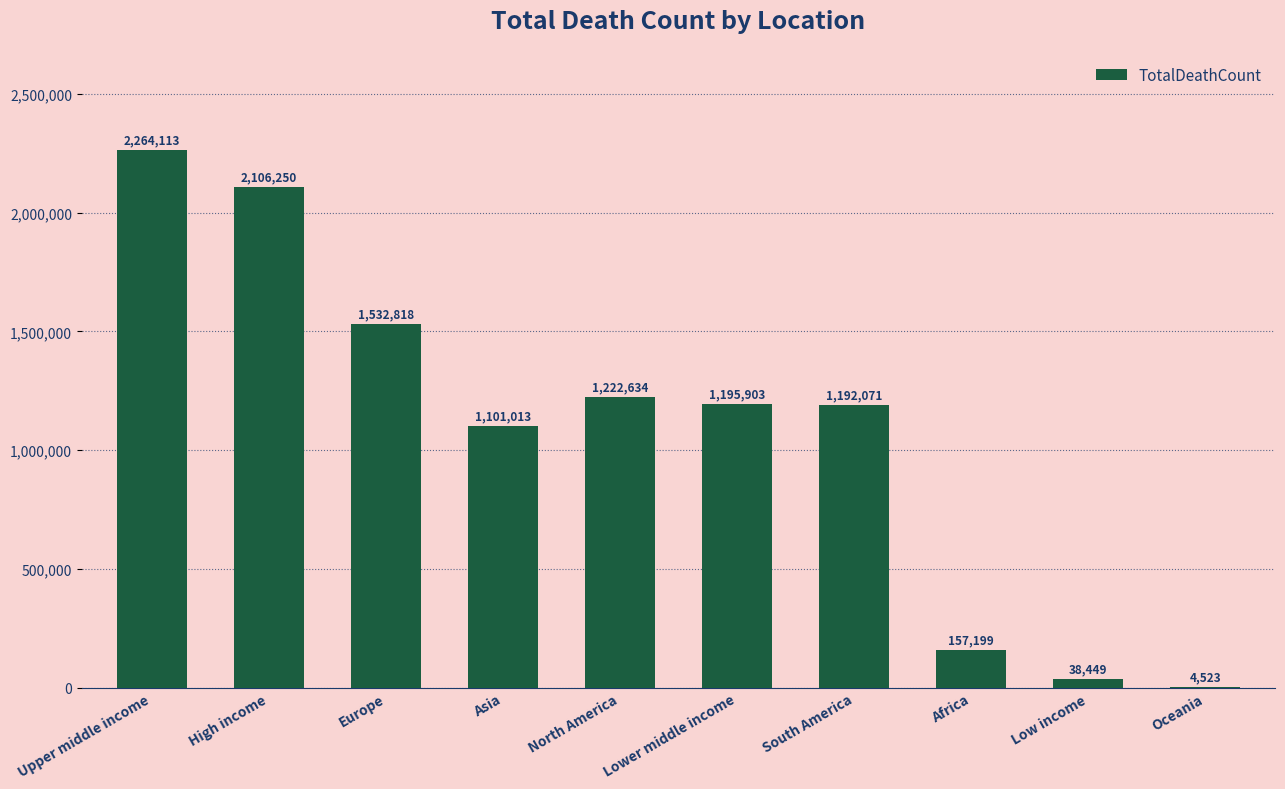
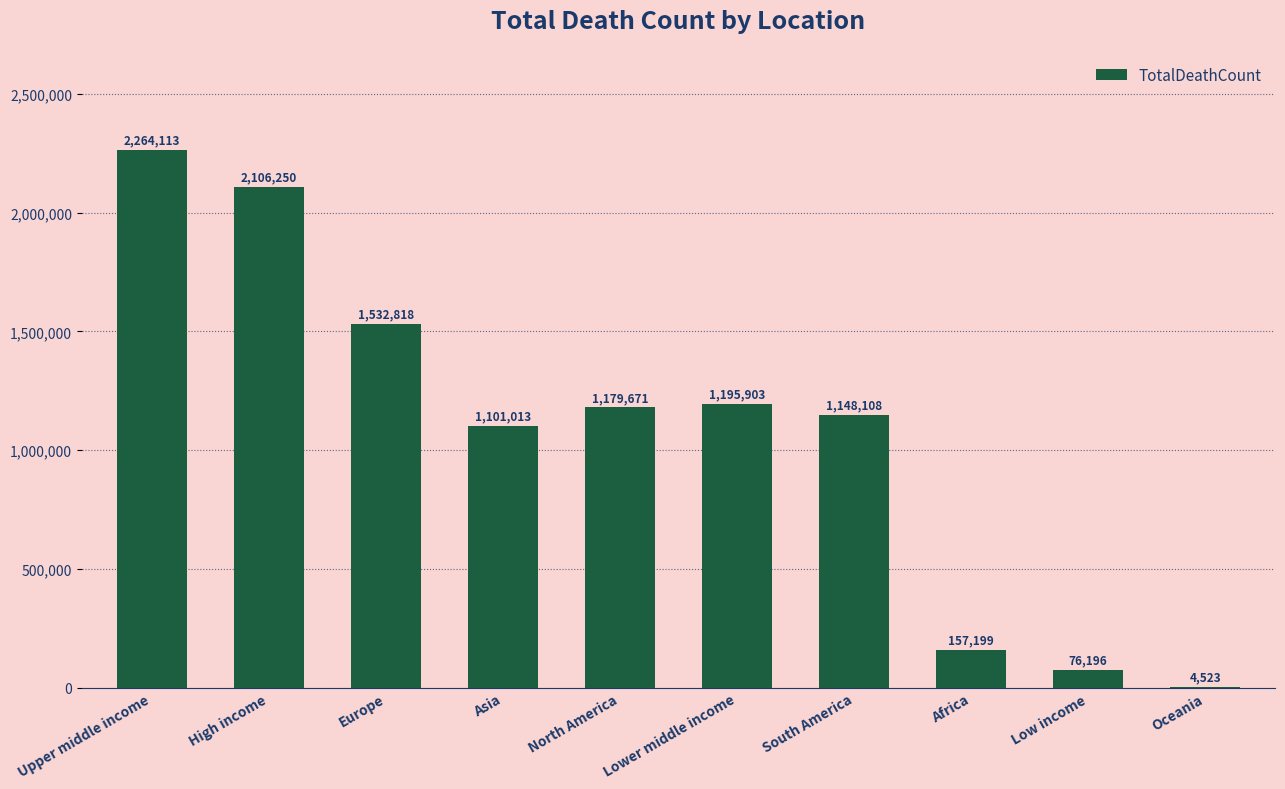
  {
    "Upper middle income": "2,264,113",
    "High income": "2,106,250",
    "Europe": "1,532,818",
    "Asia": "1,101,013",
-   "North America": "1,222,634",
+   "North America": "1,179,671",
    "Lower middle income": "1,195,903",
-   "South America": "1,192,071",
+   "South America": "1,148,108",
    "Africa": "157,199",
-   "Low income": "38,449",
+   "Low income": "76,196",
    "Oceania": "4,523"
  }
